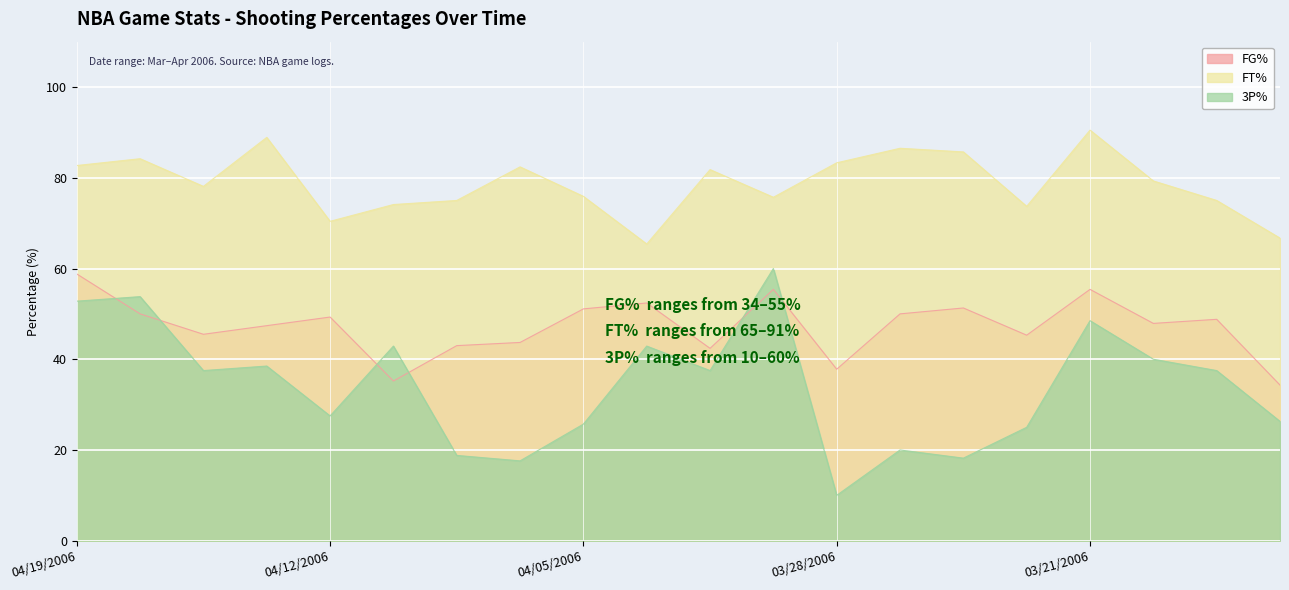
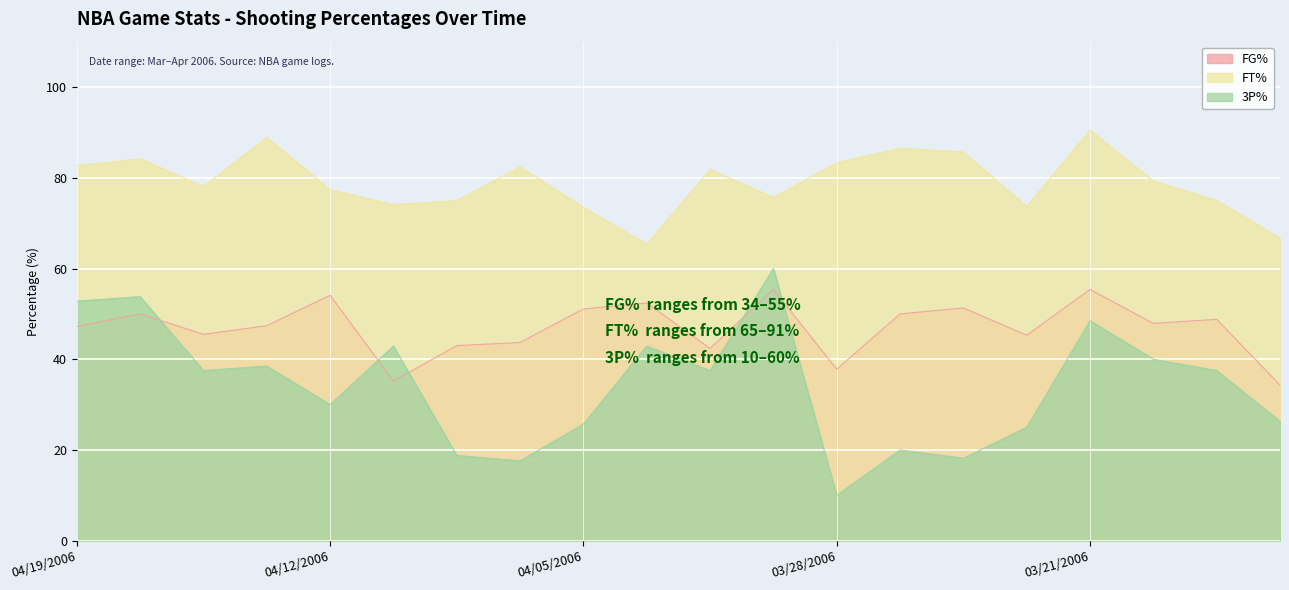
  {
    "FG%": {
-     "04/19/2006": 59,
-     "04/12/2006": 49,
+     "04/19/2006": 47,
+     "04/12/2006": 54,
      "04/05/2006": 51,
      "03/28/2006": 38,
      "03/21/2006": 55
    },
    "FT%": {
      "04/19/2006": 83,
-     "04/12/2006": 70,
-     "04/05/2006": 76,
+     "04/12/2006": 77,
+     "04/05/2006": 74,
      "03/28/2006": 83,
      "03/21/2006": 91
    },
    "3P%": {
      "04/19/2006": 53,
-     "04/12/2006": 28,
+     "04/12/2006": 30,
      "04/05/2006": 26,
      "03/28/2006": 10,
      "03/21/2006": 49
    }
  }
